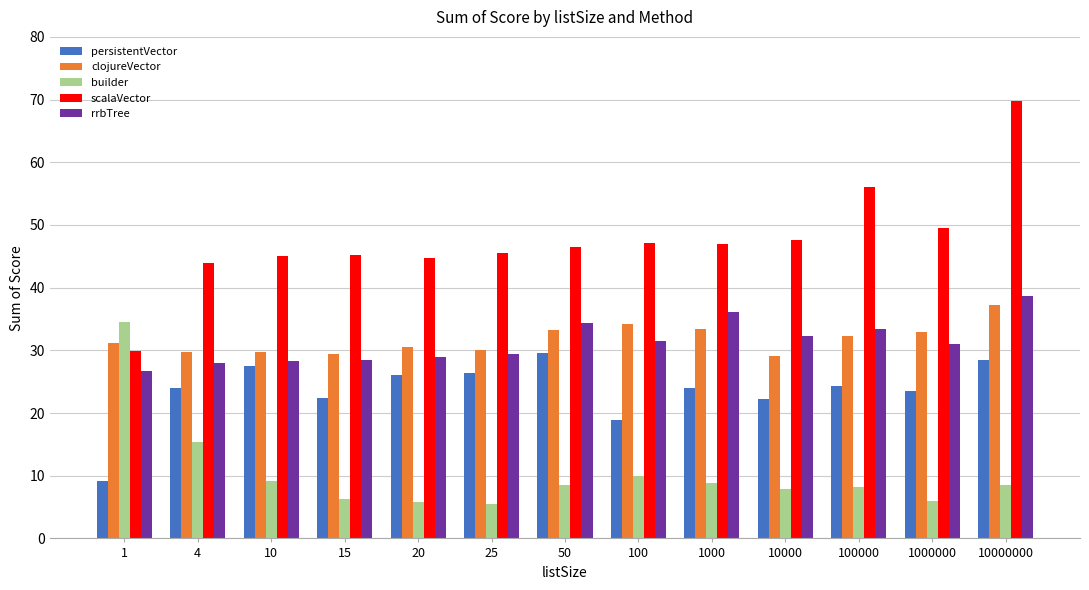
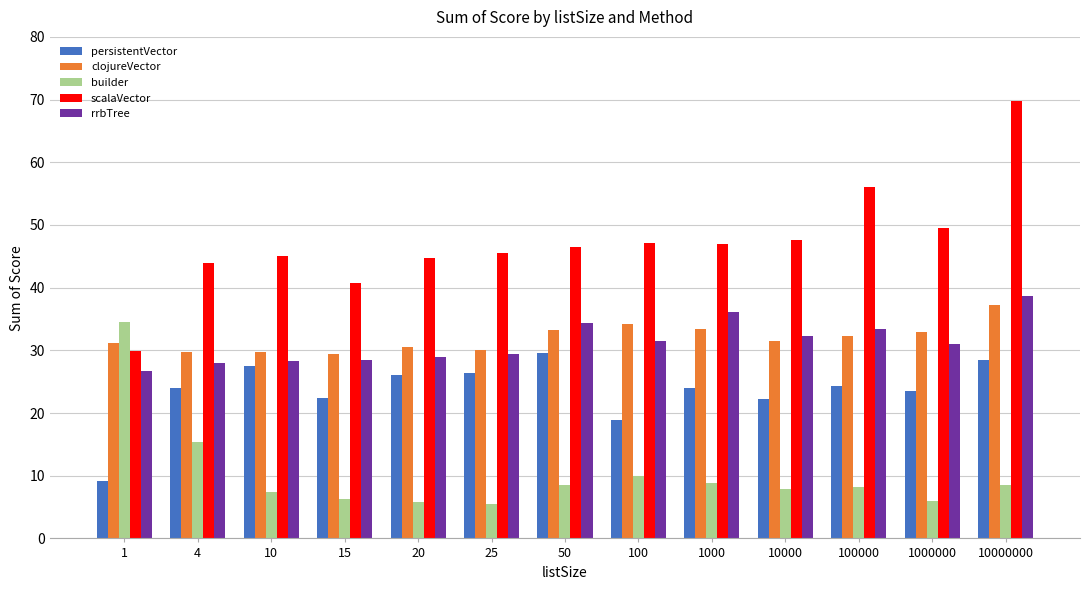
  {
    "persistentVector": {
      "1": 9,
      "4": 24,
      "10": 27,
      "15": 22,
      "20": 26,
      "25": 26,
      "50": 30,
      "100": 19,
      "1000": 24,
      "10000": 22,
      "100000": 24,
      "1000000": 23,
      "10000000": 29
    },
    "clojureVector": {
      "1": 31,
      "4": 30,
      "10": 30,
      "15": 29,
      "20": 31,
      "25": 30,
      "50": 33,
      "100": 34,
      "1000": 33,
-     "10000": 29,
+     "10000": 31,
      "100000": 32,
      "1000000": 33,
      "10000000": 37
    },
    "builder": {
      "1": 35,
      "4": 15,
-     "10": 9,
+     "10": 7,
      "15": 6,
      "20": 6,
      "25": 6,
      "50": 9,
      "100": 10,
      "1000": 9,
      "10000": 8,
      "100000": 8,
      "1000000": 6,
      "10000000": 9
    },
    "scalaVector": {
      "1": 30,
      "4": 44,
      "10": 45,
-     "15": 45,
+     "15": 41,
      "20": 45,
      "25": 45,
      "50": 47,
      "100": 47,
      "1000": 47,
      "10000": 48,
      "100000": 56,
      "1000000": 50,
      "10000000": 70
    },
    "rrbTree": {
      "1": 27,
      "4": 28,
      "10": 28,
      "15": 28,
      "20": 29,
      "25": 29,
      "50": 34,
      "100": 31,
      "1000": 36,
      "10000": 32,
      "100000": 33,
      "1000000": 31,
      "10000000": 39
    }
  }
